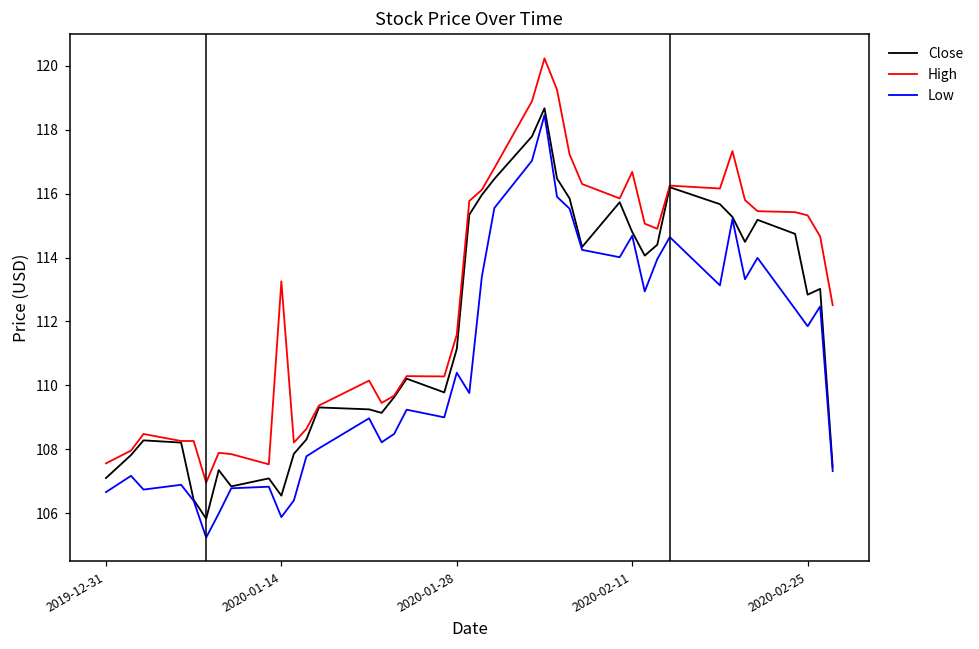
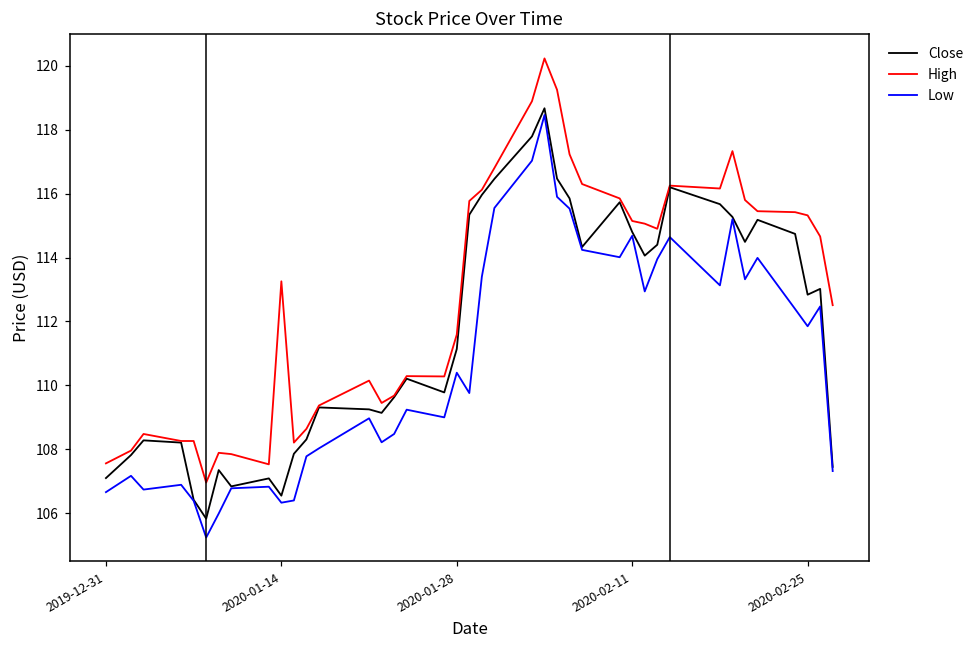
  {
    "Close": {
      "2019-12-31": 107.1,
      "2020-01-14": 106.6,
      "2020-01-28": 111.1,
      "2020-02-11": 114.8,
      "2020-02-25": 112.8
    },
    "High": {
      "2019-12-31": 107.6,
      "2020-01-14": 113.3,
      "2020-01-28": 111.6,
-     "2020-02-11": 116.7,
+     "2020-02-11": 115.1,
      "2020-02-25": 115.3
    },
    "Low": {
      "2019-12-31": 106.7,
-     "2020-01-14": 105.9,
+     "2020-01-14": 106.3,
      "2020-01-28": 110.4,
      "2020-02-11": 114.7,
      "2020-02-25": 111.8
    }
  }
